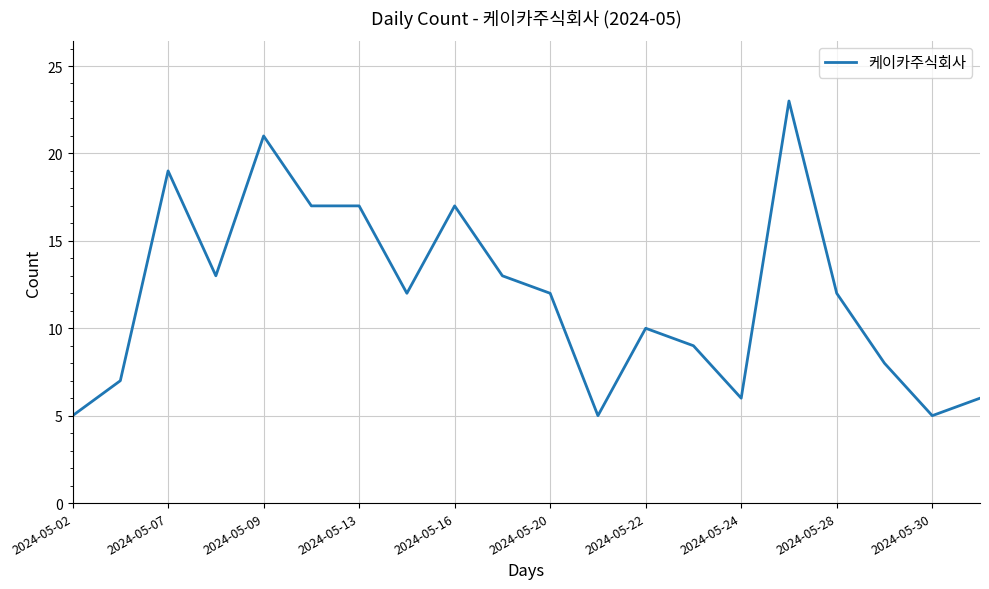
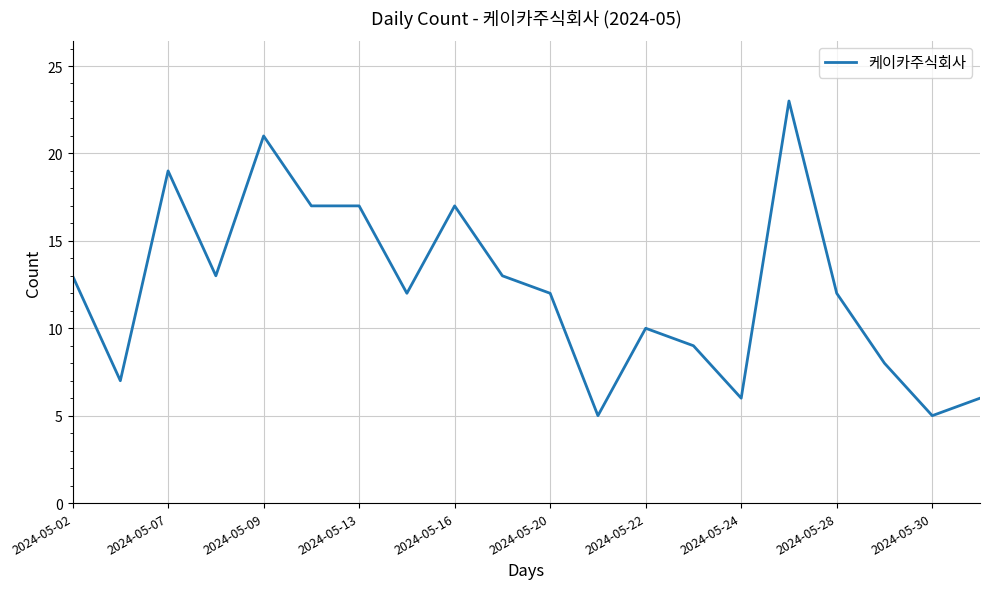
  {
-   "2024-05-02": 5,
+   "2024-05-02": 13,
    "2024-05-07": 19,
    "2024-05-09": 21,
    "2024-05-13": 17,
    "2024-05-16": 17,
    "2024-05-20": 12,
    "2024-05-22": 10,
    "2024-05-24": 6,
    "2024-05-28": 12,
    "2024-05-30": 5
  }
